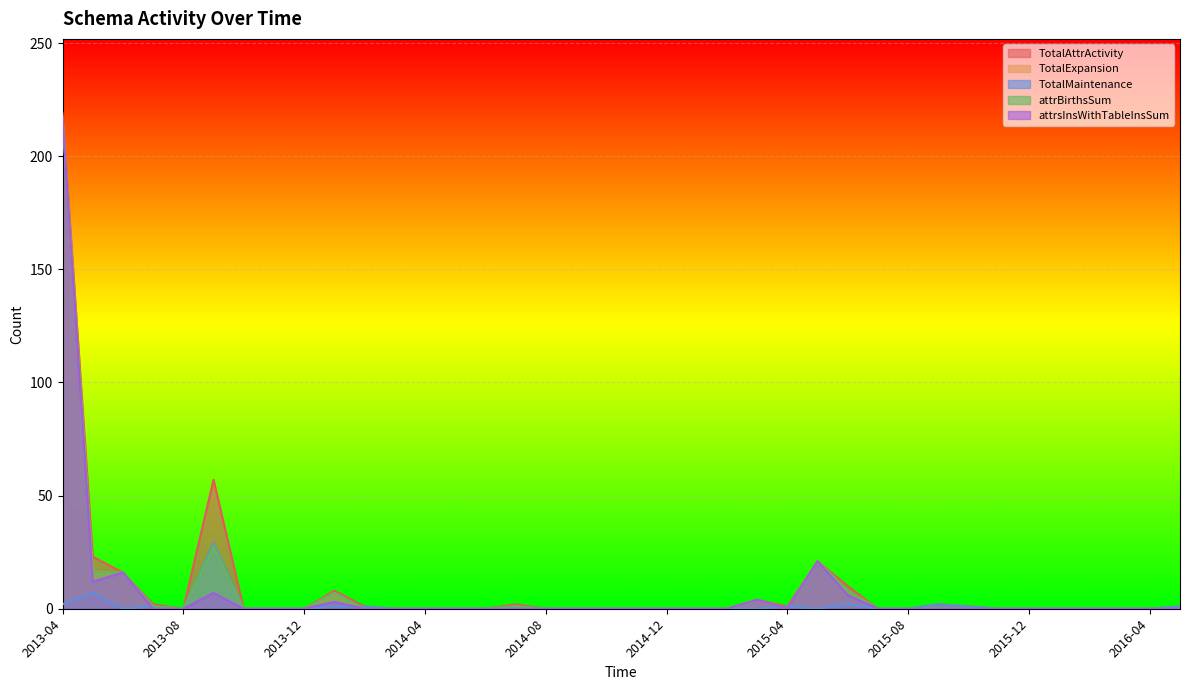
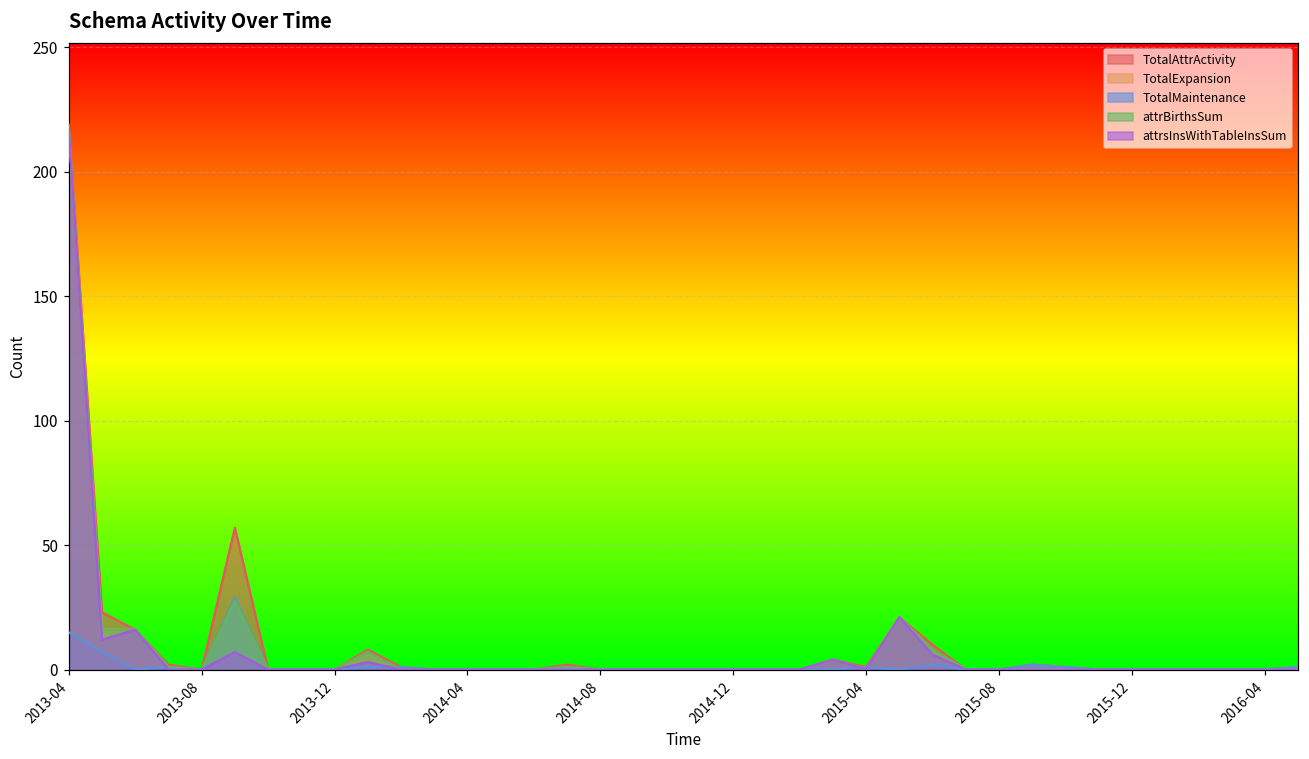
  {
    "TotalAttrActivity": {
      "2013-04": 219
    },
    "TotalMaintenance": {
-     "2013-04": 2
+     "2013-04": 15
    }
  }
